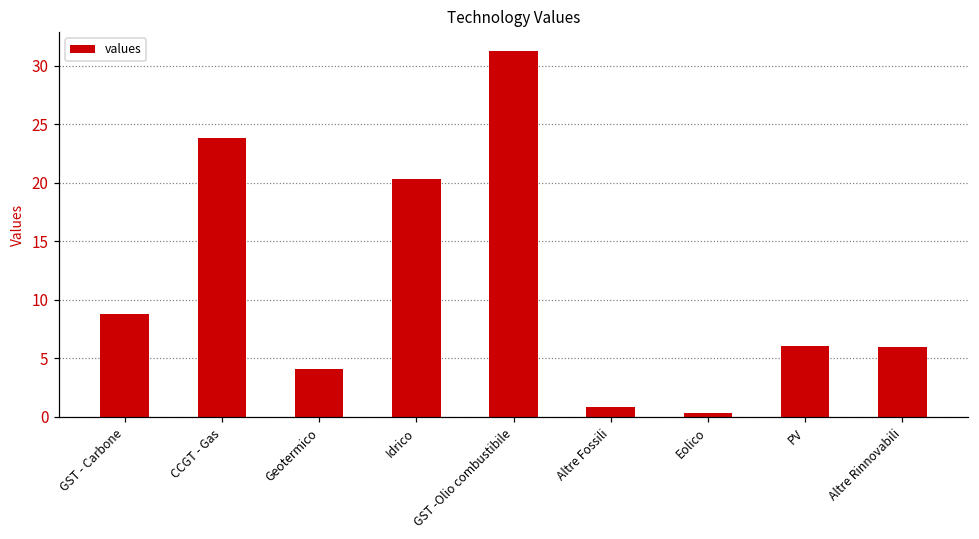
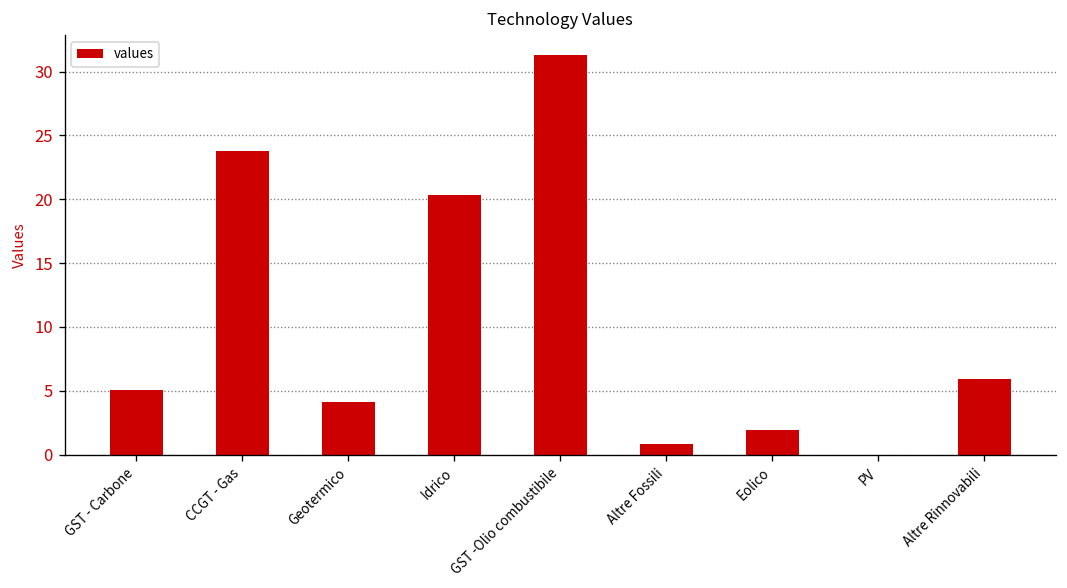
  {
-   "GST - Carbone": 8.8,
+   "GST - Carbone": 5.1,
    "CCGT - Gas": 23.8,
    "Geotermico": 4.1,
    "Idrico": 20.3,
    "GST -Olio combustibile": 31.3,
    "Altre Fossili": 0.8,
-   "Eolico": 0.4,
-   "PV": 6.1,
+   "Eolico": 2.0,
+   "PV": 0.0,
    "Altre Rinnovabili": 6.0
  }
